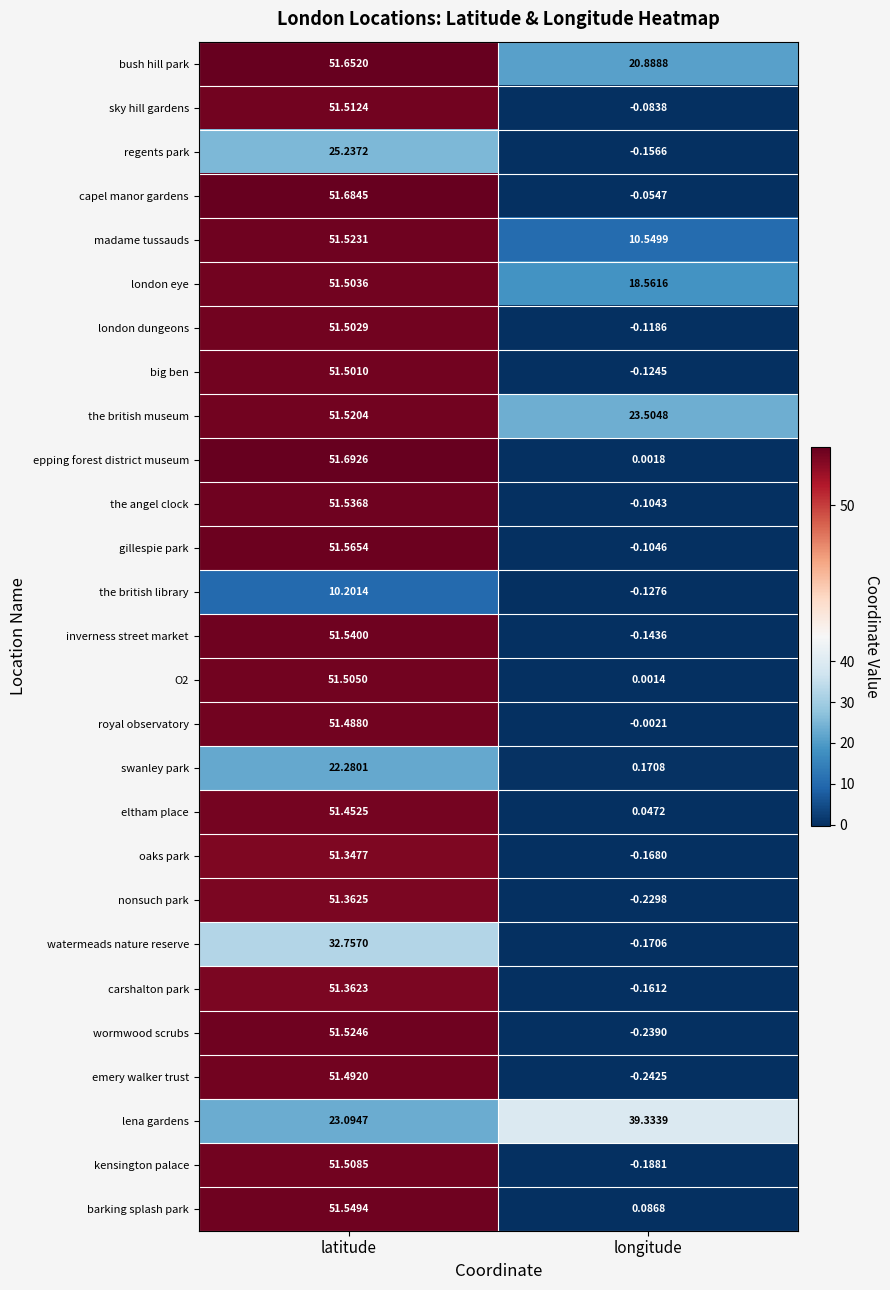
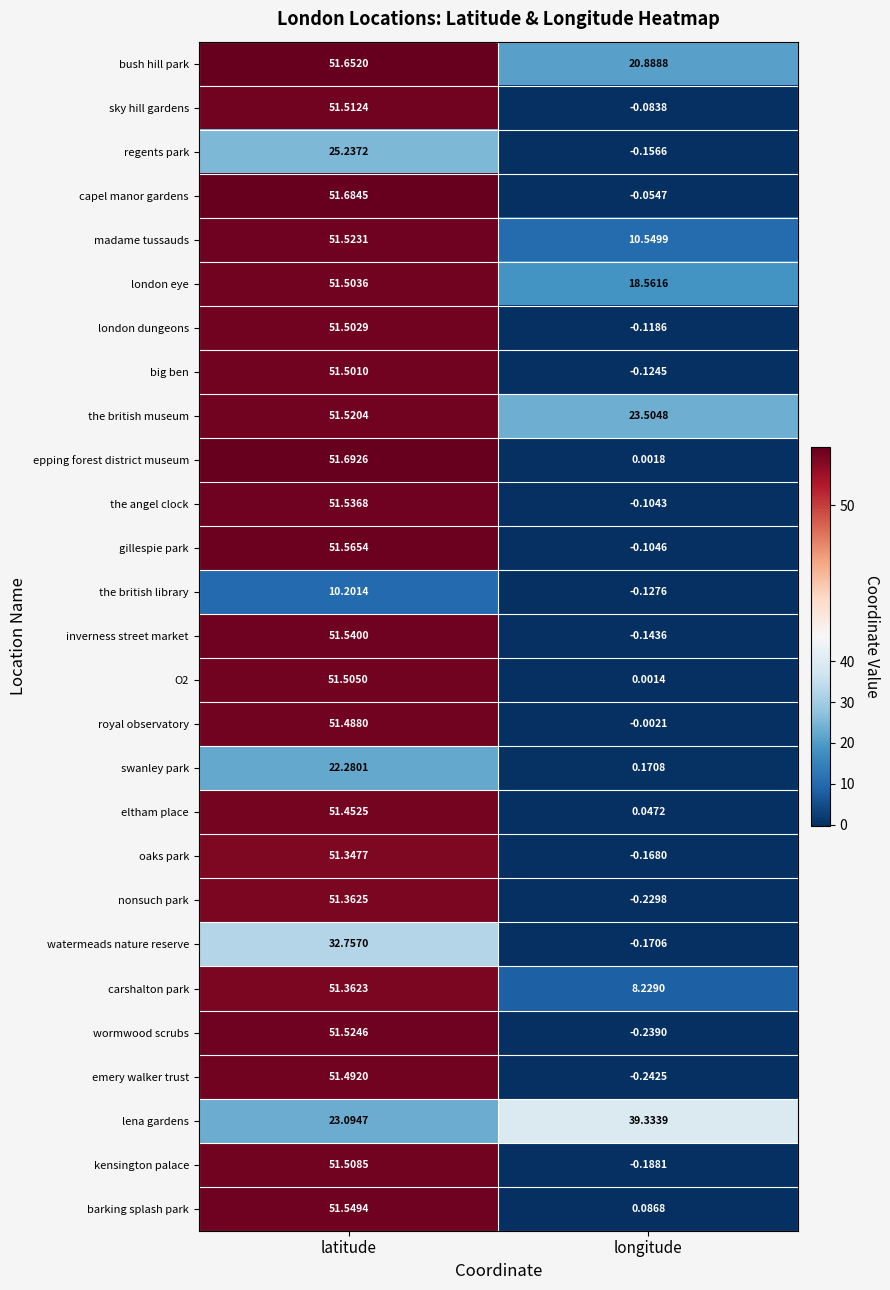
  {
    "bush hill park": {
      "latitude": 51.6520,
      "longitude": 20.8888
    },
    "sky hill gardens": {
      "latitude": 51.5124,
      "longitude": -0.0838
    },
    "regents park": {
      "latitude": 25.2372,
      "longitude": -0.1566
    },
    "capel manor gardens": {
      "latitude": 51.6845,
      "longitude": -0.0547
    },
    "madame tussauds": {
      "latitude": 51.5231,
      "longitude": 10.5499
    },
    "london eye": {
      "latitude": 51.5036,
      "longitude": 18.5616
    },
    "london dungeons": {
      "latitude": 51.5029,
      "longitude": -0.1186
    },
    "big ben": {
      "latitude": 51.5010,
      "longitude": -0.1245
    },
    "the british museum": {
      "latitude": 51.5204,
      "longitude": 23.5048
    },
    "epping forest district museum": {
      "latitude": 51.6926,
      "longitude": 0.0018
    },
    "the angel clock": {
      "latitude": 51.5368,
      "longitude": -0.1043
    },
    "gillespie park": {
      "latitude": 51.5654,
      "longitude": -0.1046
    },
    "the british library": {
      "latitude": 10.2014,
      "longitude": -0.1276
    },
    "inverness street market": {
      "latitude": 51.5400,
      "longitude": -0.1436
    },
    "O2": {
      "latitude": 51.5050,
      "longitude": 0.0014
    },
    "royal observatory": {
      "latitude": 51.4880,
      "longitude": -0.0021
    },
    "swanley park": {
      "latitude": 22.2801,
      "longitude": 0.1708
    },
    "eltham place": {
      "latitude": 51.4525,
      "longitude": 0.0472
    },
    "oaks park": {
      "latitude": 51.3477,
      "longitude": -0.1680
    },
    "nonsuch park": {
      "latitude": 51.3625,
      "longitude": -0.2298
    },
    "watermeads nature reserve": {
      "latitude": 32.7570,
      "longitude": -0.1706
    },
    "carshalton park": {
      "latitude": 51.3623,
-     "longitude": -0.1612
+     "longitude": 8.2290
    },
    "wormwood scrubs": {
      "latitude": 51.5246,
      "longitude": -0.2390
    },
    "emery walker trust": {
      "latitude": 51.4920,
      "longitude": -0.2425
    },
    "lena gardens": {
      "latitude": 23.0947,
      "longitude": 39.3339
    },
    "kensington palace": {
      "latitude": 51.5085,
      "longitude": -0.1881
    },
    "barking splash park": {
      "latitude": 51.5494,
      "longitude": 0.0868
    }
  }
